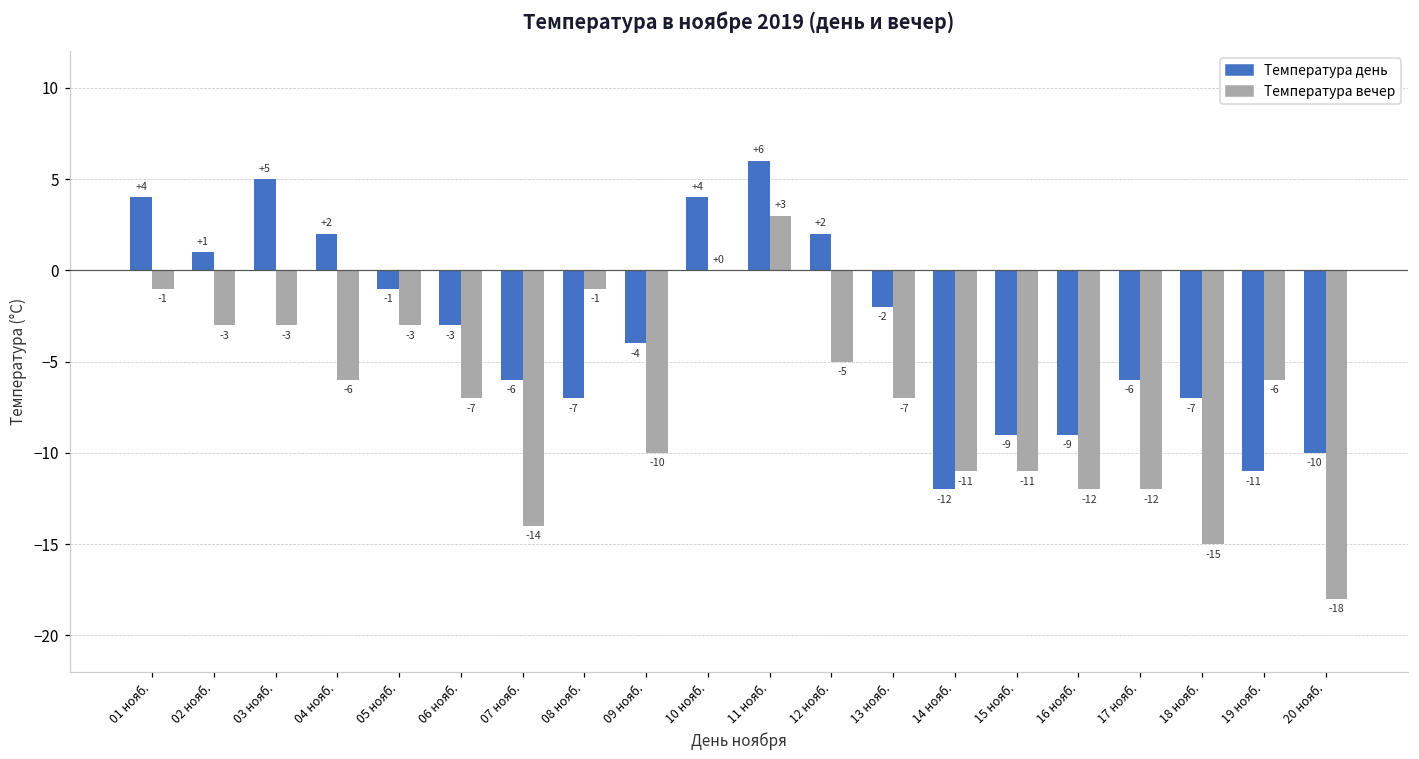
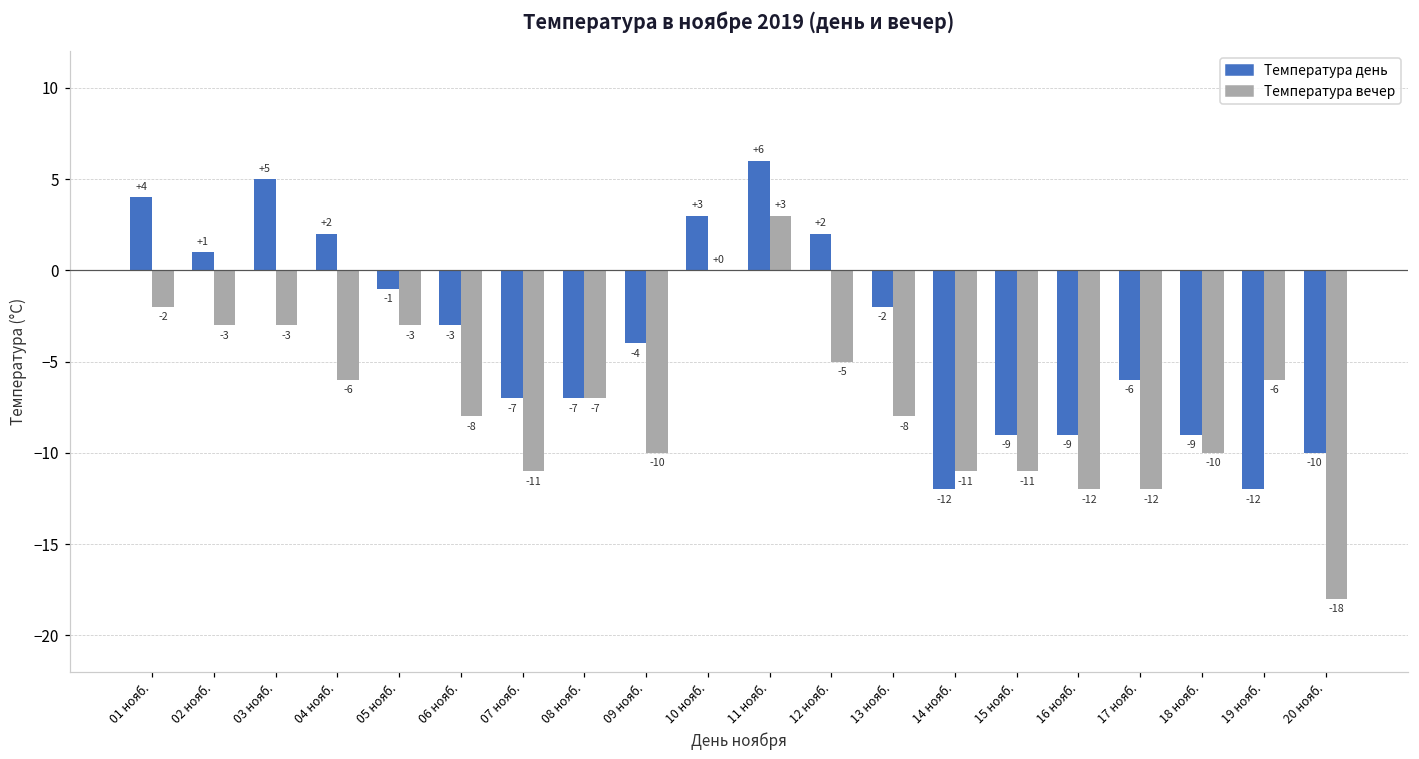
  {
    "Температура день": {
      "01 нояб.": "+4",
      "02 нояб.": "+1",
      "03 нояб.": "+5",
      "04 нояб.": "+2",
      "05 нояб.": "-1",
      "06 нояб.": "-3",
-     "07 нояб.": "-6",
+     "07 нояб.": "-7",
      "08 нояб.": "-7",
      "09 нояб.": "-4",
-     "10 нояб.": "+4",
+     "10 нояб.": "+3",
      "11 нояб.": "+6",
      "12 нояб.": "+2",
      "13 нояб.": "-2",
      "14 нояб.": "-12",
      "15 нояб.": "-9",
      "16 нояб.": "-9",
      "17 нояб.": "-6",
-     "18 нояб.": "-7",
-     "19 нояб.": "-11",
+     "18 нояб.": "-9",
+     "19 нояб.": "-12",
      "20 нояб.": "-10"
    },
    "Температура вечер": {
-     "01 нояб.": "-1",
+     "01 нояб.": "-2",
      "02 нояб.": "-3",
      "03 нояб.": "-3",
      "04 нояб.": "-6",
      "05 нояб.": "-3",
-     "06 нояб.": "-7",
-     "07 нояб.": "-14",
-     "08 нояб.": "-1",
+     "06 нояб.": "-8",
+     "07 нояб.": "-11",
+     "08 нояб.": "-7",
      "09 нояб.": "-10",
      "10 нояб.": "+0",
      "11 нояб.": "+3",
      "12 нояб.": "-5",
-     "13 нояб.": "-7",
+     "13 нояб.": "-8",
      "14 нояб.": "-11",
      "15 нояб.": "-11",
      "16 нояб.": "-12",
      "17 нояб.": "-12",
-     "18 нояб.": "-15",
+     "18 нояб.": "-10",
      "19 нояб.": "-6",
      "20 нояб.": "-18"
    }
  }
